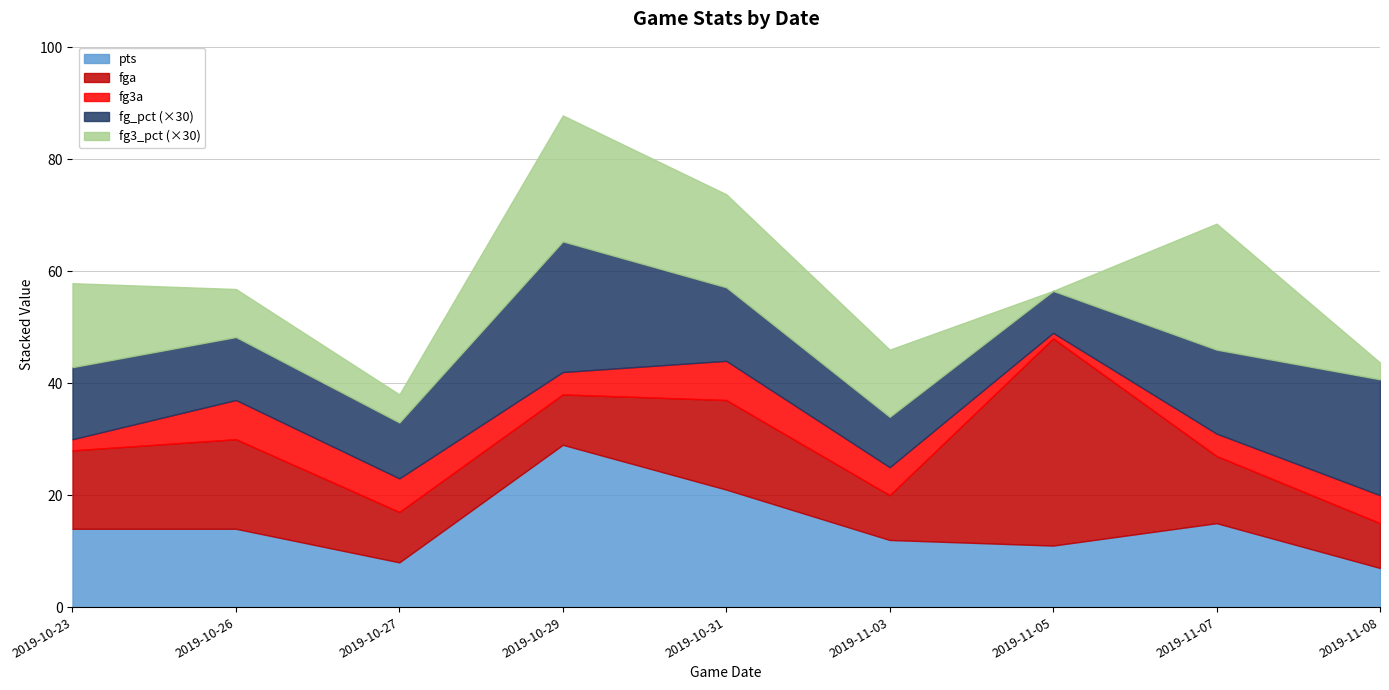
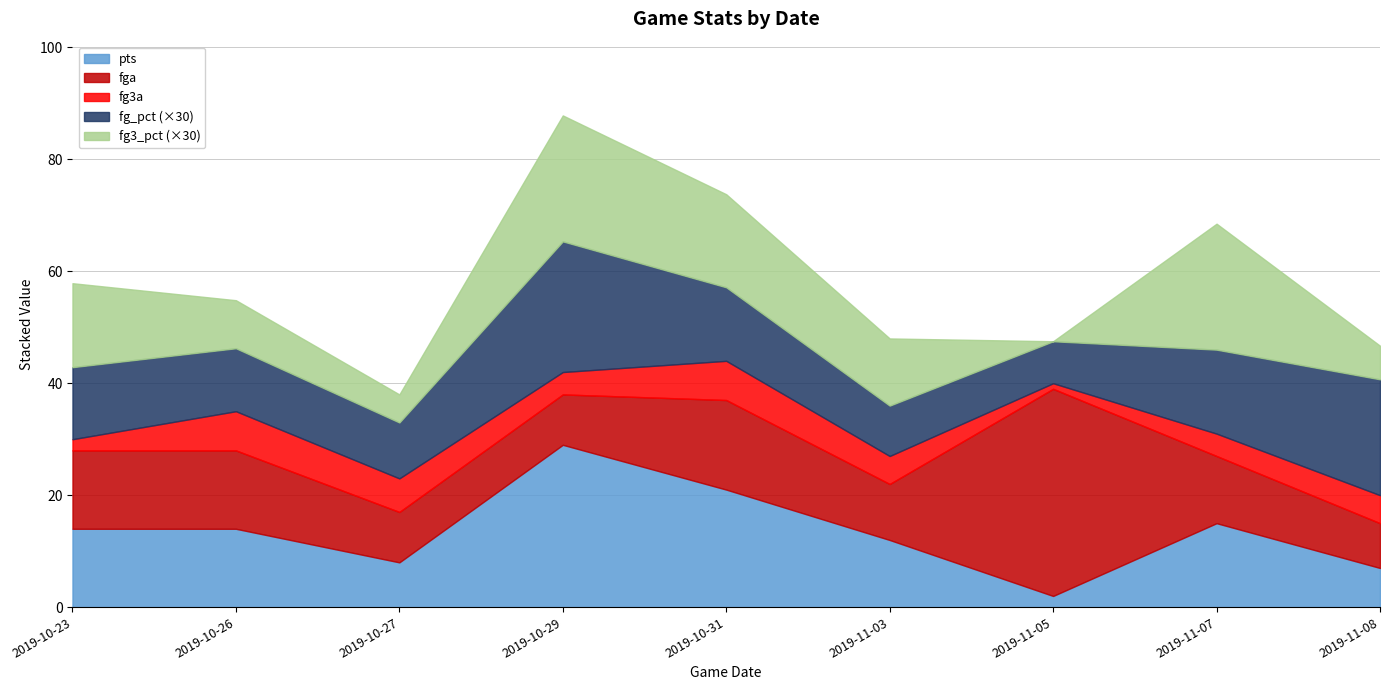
  {
    "pts": {
      "2019-10-23": 14,
      "2019-10-26": 14,
      "2019-10-27": 8,
      "2019-10-29": 29,
      "2019-10-31": 21,
      "2019-11-03": 12,
-     "2019-11-05": 11,
+     "2019-11-05": 2,
      "2019-11-07": 15,
      "2019-11-08": 7
    },
    "fga": {
      "2019-10-23": 14,
-     "2019-10-26": 16,
+     "2019-10-26": 14,
      "2019-10-27": 9,
      "2019-10-29": 9,
      "2019-10-31": 16,
-     "2019-11-03": 8,
+     "2019-11-03": 10,
      "2019-11-05": 37,
      "2019-11-07": 12,
      "2019-11-08": 8
    },
    "fg3a": {
      "2019-10-23": 2,
      "2019-10-26": 7,
      "2019-10-27": 6,
      "2019-10-29": 4,
      "2019-10-31": 7,
      "2019-11-03": 5,
      "2019-11-05": 1,
      "2019-11-07": 4,
      "2019-11-08": 5
    },
    "fg_pct (×30)": {
      "2019-10-23": 13,
      "2019-10-26": 11,
      "2019-10-27": 10,
      "2019-10-29": 23,
      "2019-10-31": 13,
      "2019-11-03": 9,
      "2019-11-07": 15,
      "2019-11-08": 21
    },
    "fg3_pct (×30)": {
      "2019-10-23": 15,
      "2019-10-26": 9,
      "2019-10-27": 5,
      "2019-10-29": 23,
      "2019-10-31": 17,
      "2019-11-03": 12,
      "2019-11-07": 23,
-     "2019-11-08": 3
+     "2019-11-08": 6
    }
  }
